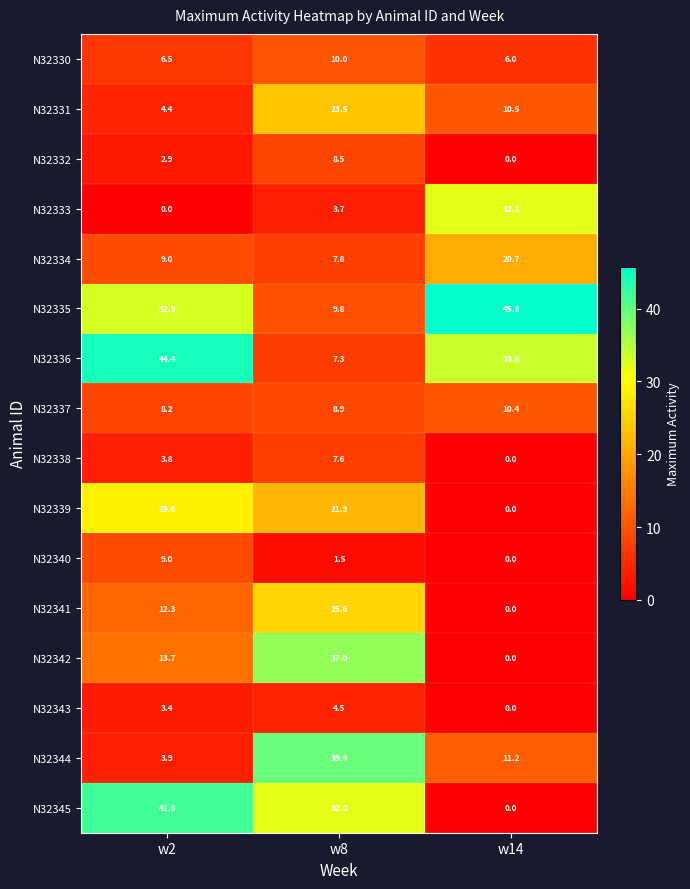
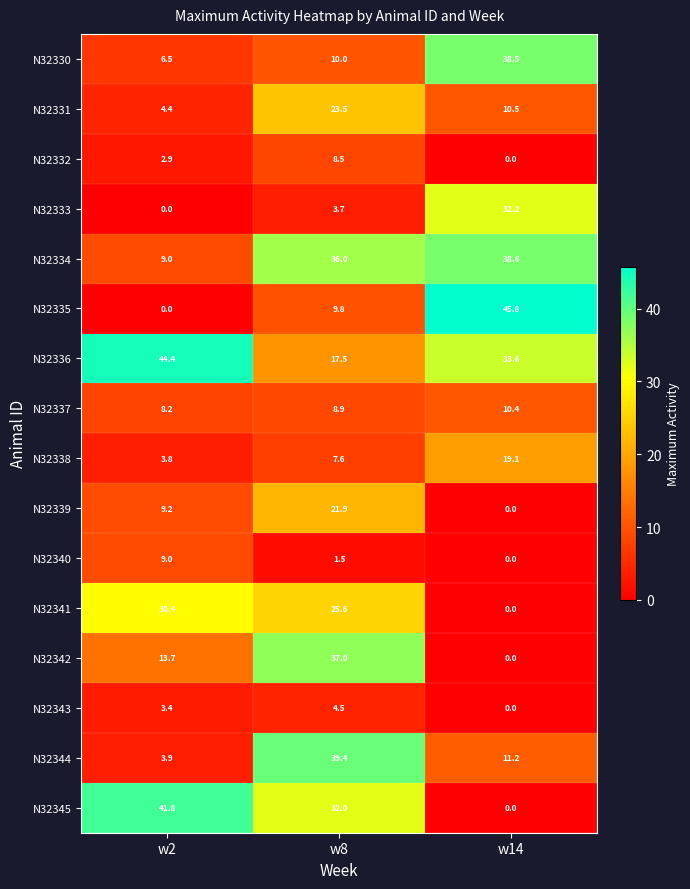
  {
    "N32330": {
      "w2": 6.5,
      "w8": 10.0,
-     "w14": 6.0
+     "w14": 38.5
    },
    "N32331": {
      "w2": 4.4,
      "w8": 23.5,
      "w14": 10.5
    },
    "N32332": {
      "w2": 2.9,
      "w8": 8.5,
      "w14": 0.0
    },
    "N32333": {
      "w2": 0.0,
      "w8": 3.7,
      "w14": 32.2
    },
    "N32334": {
      "w2": 9.0,
-     "w8": 7.8,
-     "w14": 20.7
+     "w8": 36.0,
+     "w14": 38.6
    },
    "N32335": {
-     "w2": 32.9,
+     "w2": 0.0,
      "w8": 9.8,
      "w14": 45.8
    },
    "N32336": {
      "w2": 44.4,
-     "w8": 7.3,
+     "w8": 17.5,
      "w14": 33.6
    },
    "N32337": {
      "w2": 8.2,
      "w8": 8.9,
      "w14": 10.4
    },
    "N32338": {
      "w2": 3.8,
      "w8": 7.6,
-     "w14": 0.0
+     "w14": 19.1
    },
    "N32339": {
-     "w2": 28.6,
+     "w2": 9.2,
      "w8": 21.9,
      "w14": 0.0
    },
    "N32340": {
      "w2": 9.0,
      "w8": 1.5,
      "w14": 0.0
    },
    "N32341": {
-     "w2": 12.3,
+     "w2": 30.4,
      "w8": 25.6,
      "w14": 0.0
    },
    "N32342": {
      "w2": 13.7,
      "w8": 37.0,
      "w14": 0.0
    },
    "N32343": {
      "w2": 3.4,
      "w8": 4.5,
      "w14": 0.0
    },
    "N32344": {
      "w2": 3.9,
      "w8": 39.4,
      "w14": 11.2
    },
    "N32345": {
      "w2": 41.8,
      "w8": 32.0,
      "w14": 0.0
    }
  }
